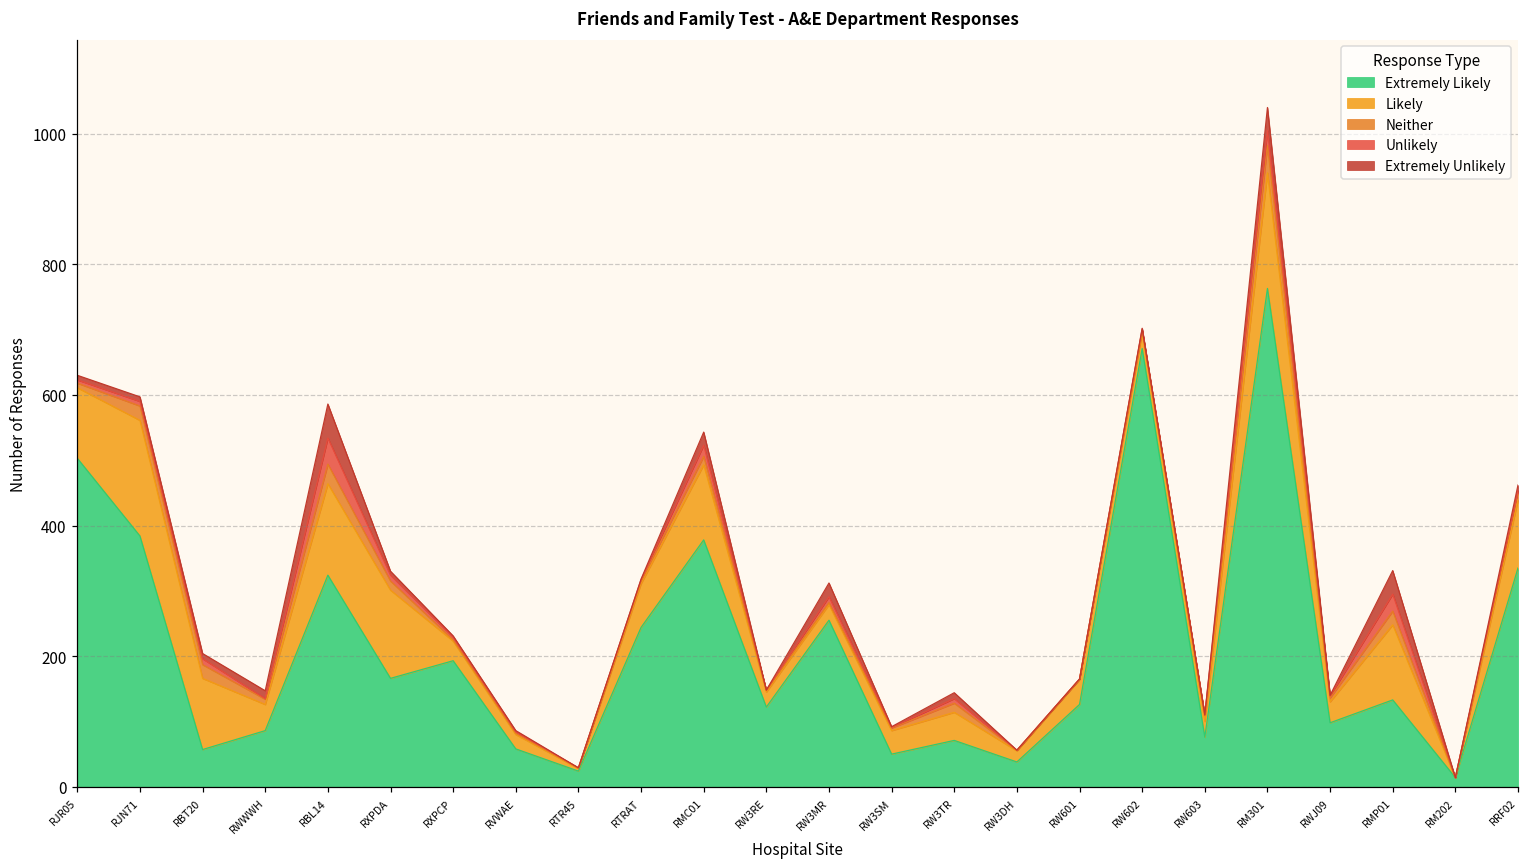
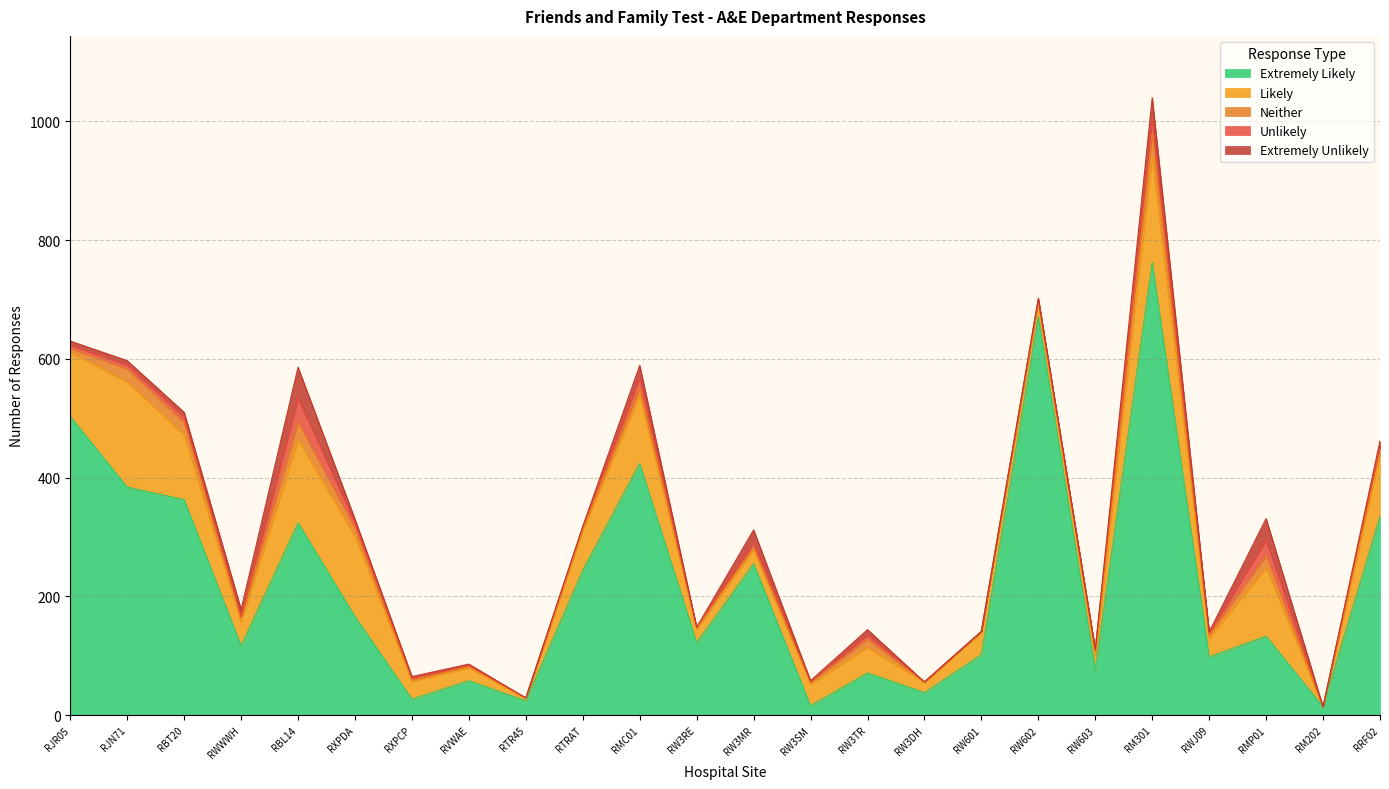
  {
    "Extremely Likely": {
      "RJR05": 500,
      "RJN71": 380,
-     "RBT20": 60,
-     "RWWWH": 90,
+     "RBT20": 360,
+     "RWWWH": 120,
      "RBL14": 320,
      "RXPDA": 170,
-     "RXPCP": 190,
+     "RXPCP": 30,
      "RVWAE": 60,
      "RTRAT": 240,
-     "RMC01": 380,
+     "RMC01": 420,
      "RW3RE": 120,
      "RW3MR": 260,
-     "RW3SM": 50,
+     "RW3SM": 20,
      "RW3TR": 70,
      "RW3DH": 40,
-     "RW601": 130,
+     "RW601": 100,
      "RW602": 670,
      "RW603": 80,
      "RM301": 760,
      "RWJ09": 100,
      "RMP01": 130,
      "RRF02": 340
    }
  }
